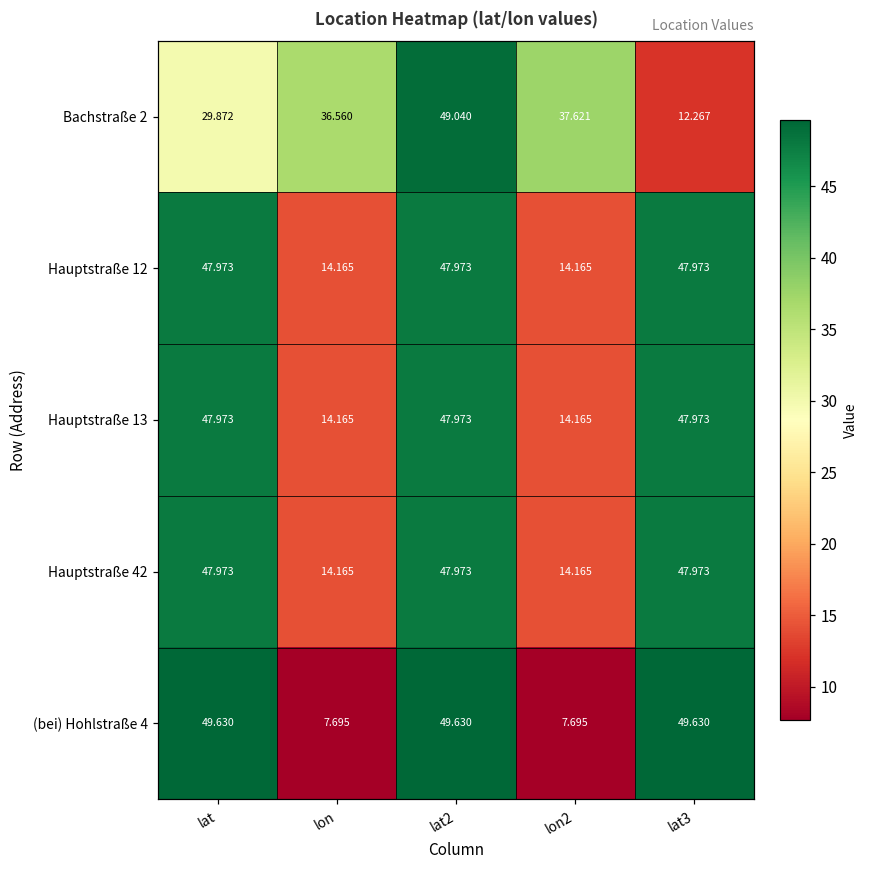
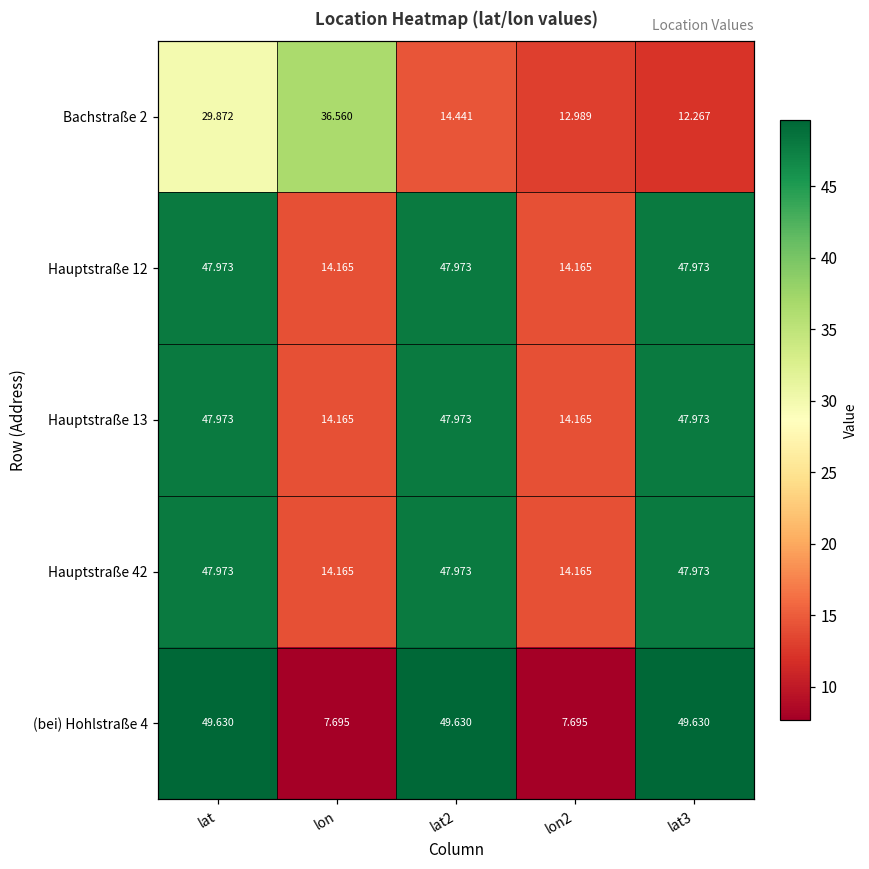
  {
    "Bachstraße 2": {
      "lat": 29.872,
      "lon": 36.560,
-     "lat2": 49.040,
-     "lon2": 37.621,
+     "lat2": 14.441,
+     "lon2": 12.989,
      "lat3": 12.267
    },
    "Hauptstraße 12": {
      "lat": 47.973,
      "lon": 14.165,
      "lat2": 47.973,
      "lon2": 14.165,
      "lat3": 47.973
    },
    "Hauptstraße 13": {
      "lat": 47.973,
      "lon": 14.165,
      "lat2": 47.973,
      "lon2": 14.165,
      "lat3": 47.973
    },
    "Hauptstraße 42": {
      "lat": 47.973,
      "lon": 14.165,
      "lat2": 47.973,
      "lon2": 14.165,
      "lat3": 47.973
    },
    "(bei) Hohlstraße 4": {
      "lat": 49.630,
      "lon": 7.695,
      "lat2": 49.630,
      "lon2": 7.695,
      "lat3": 49.630
    }
  }
